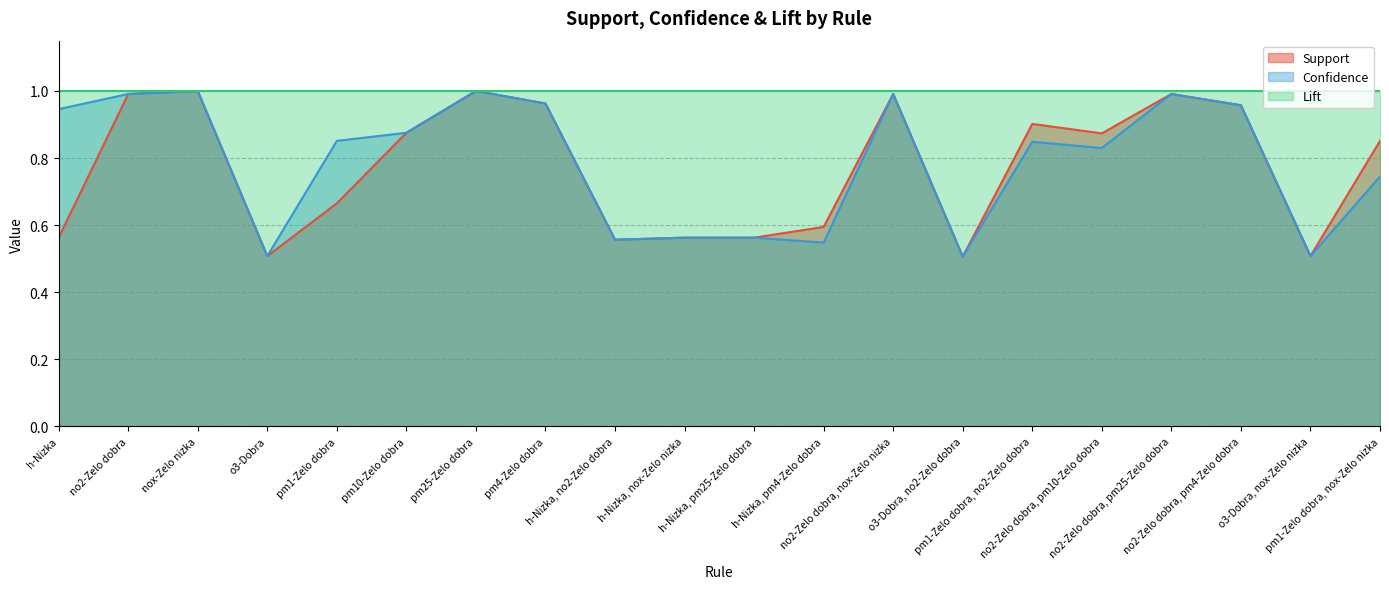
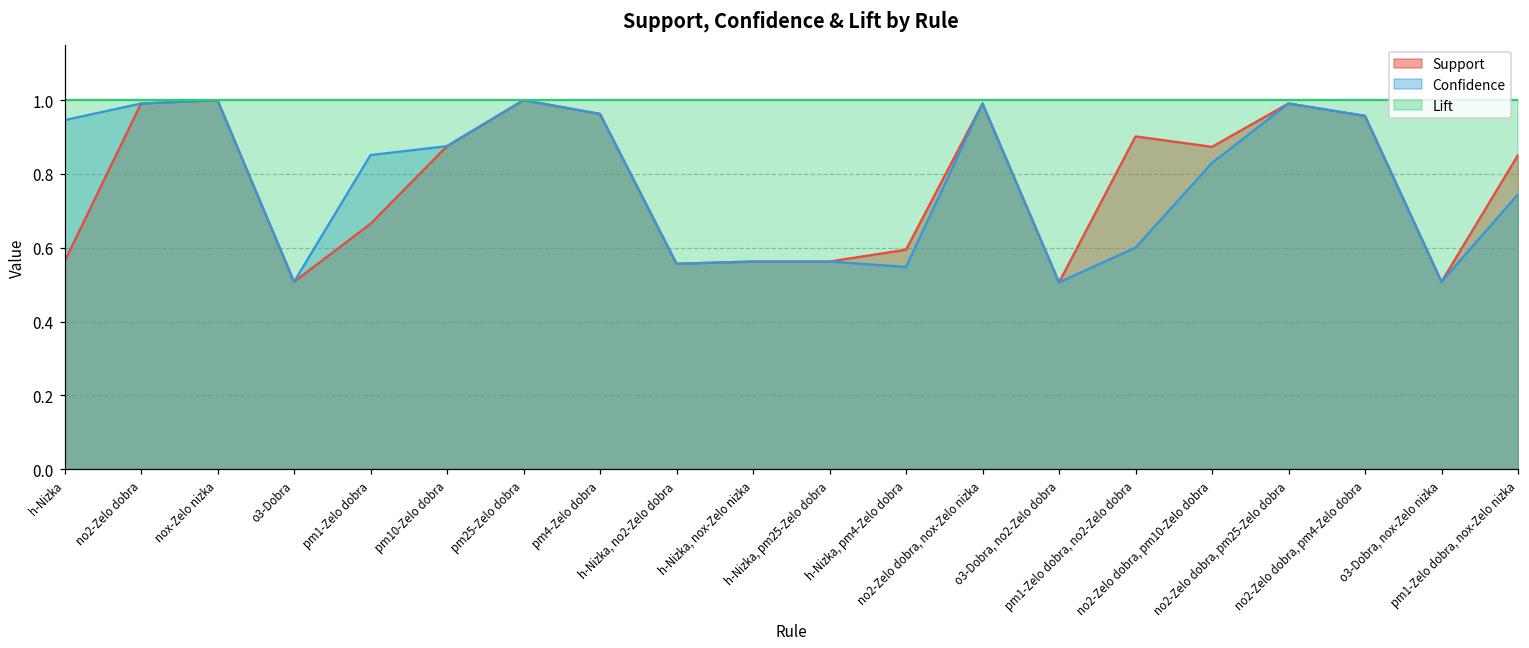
  {
    "Support": {
      "h-Nizka": 0.56,
      "pm1-Zelo dobra": 0.67,
      "h-Nizka, pm4-Zelo dobra": 0.59,
      "pm1-Zelo dobra, no2-Zelo dobra": 0.90,
      "no2-Zelo dobra, pm10-Zelo dobra": 0.87,
      "pm1-Zelo dobra, nox-Zelo nizka": 0.85
    },
    "Confidence": {
      "h-Nizka": 0.95,
      "pm1-Zelo dobra": 0.85,
      "h-Nizka, pm4-Zelo dobra": 0.55,
-     "pm1-Zelo dobra, no2-Zelo dobra": 0.85,
+     "pm1-Zelo dobra, no2-Zelo dobra": 0.60,
      "no2-Zelo dobra, pm10-Zelo dobra": 0.83,
      "pm1-Zelo dobra, nox-Zelo nizka": 0.75
    },
    "Lift": {
      "h-Nizka": 1.00,
      "no2-Zelo dobra": 1.00,
      "o3-Dobra": 1.00,
      "pm1-Zelo dobra": 1.00,
      "pm10-Zelo dobra": 1.00,
      "pm4-Zelo dobra": 1.00,
      "h-Nizka, no2-Zelo dobra": 1.00,
      "h-Nizka, nox-Zelo nizka": 1.00,
      "h-Nizka, pm25-Zelo dobra": 1.00,
      "h-Nizka, pm4-Zelo dobra": 1.00,
      "no2-Zelo dobra, nox-Zelo nizka": 1.00,
      "o3-Dobra, no2-Zelo dobra": 1.00,
      "pm1-Zelo dobra, no2-Zelo dobra": 1.00,
      "no2-Zelo dobra, pm10-Zelo dobra": 1.00,
      "no2-Zelo dobra, pm25-Zelo dobra": 1.00,
      "no2-Zelo dobra, pm4-Zelo dobra": 1.00,
      "pm1-Zelo dobra, nox-Zelo nizka": 1.00
    }
  }
